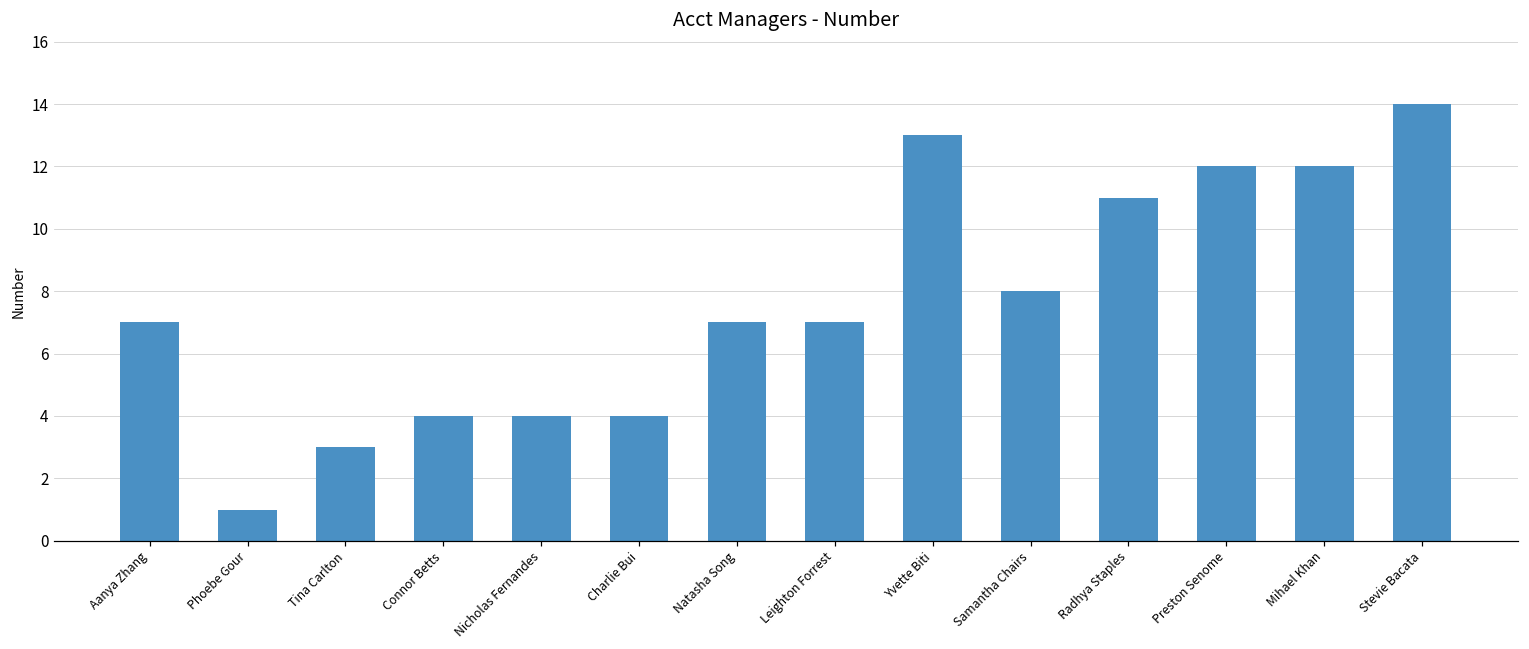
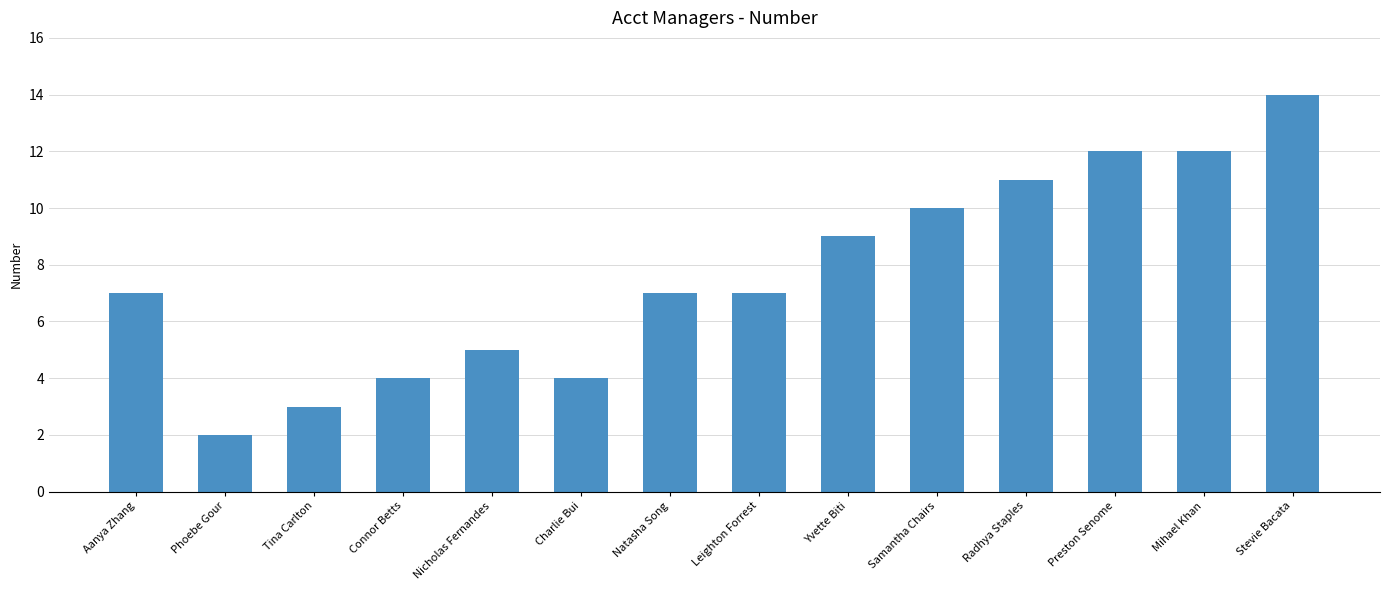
  {
    "Aanya Zhang": 7,
-   "Phoebe Gour": 1,
+   "Phoebe Gour": 2,
    "Tina Carlton": 3,
    "Connor Betts": 4,
-   "Nicholas Fernandes": 4,
+   "Nicholas Fernandes": 5,
    "Charlie Bui": 4,
    "Natasha Song": 7,
    "Leighton Forrest": 7,
-   "Yvette Biti": 13,
-   "Samantha Chairs": 8,
+   "Yvette Biti": 9,
+   "Samantha Chairs": 10,
    "Radhya Staples": 11,
    "Preston Senome": 12,
    "Mihael Khan": 12,
    "Stevie Bacata": 14
  }
